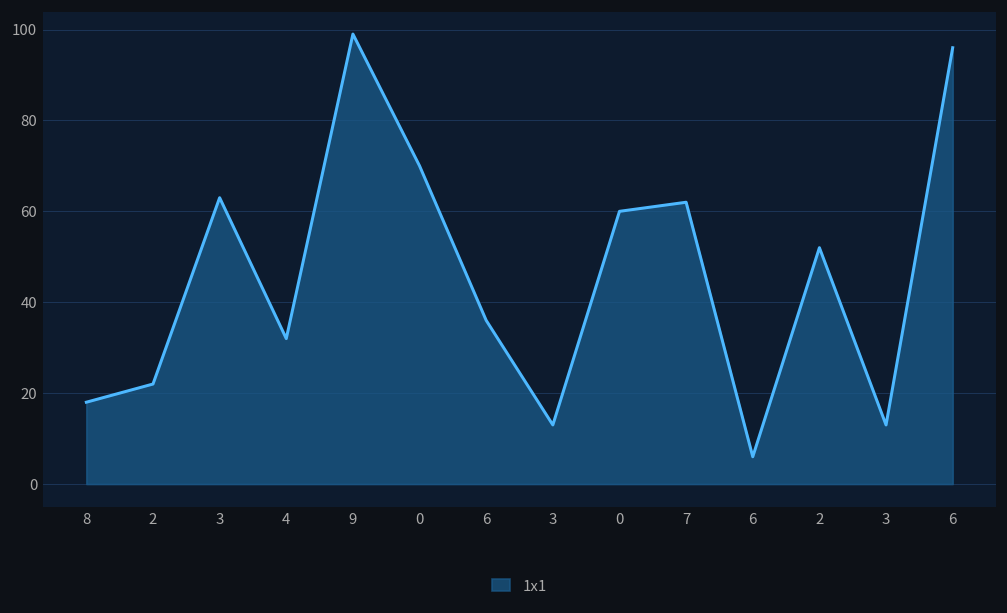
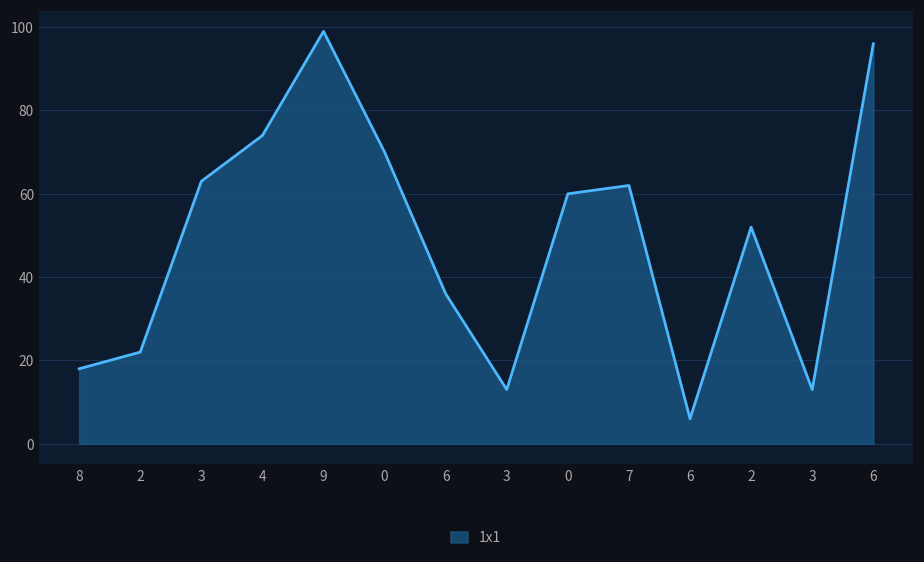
  {
    "8": 18,
-   "4": 32,
+   "4": 74,
    "9": 99,
    "7": 62
  }
